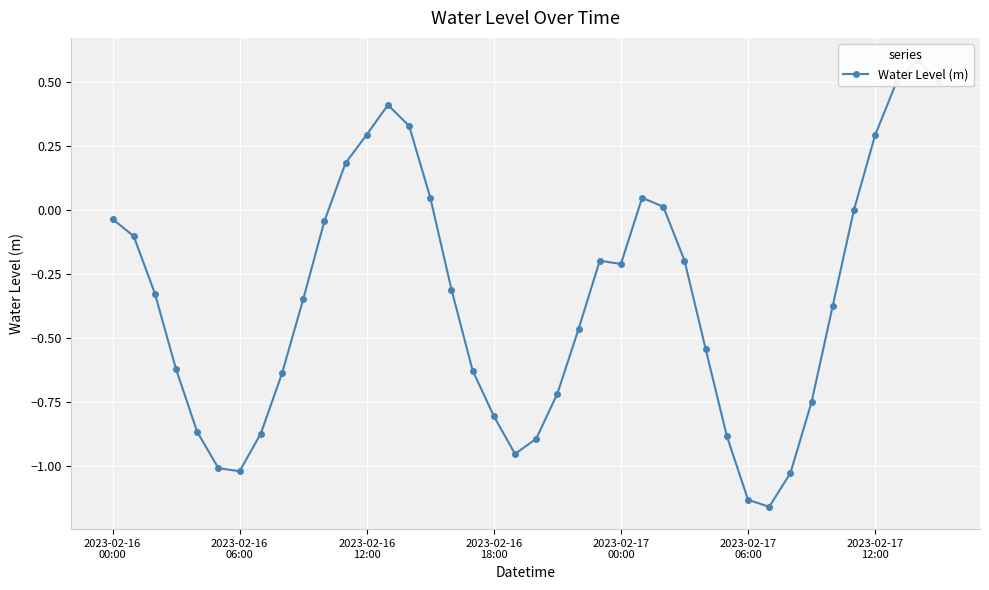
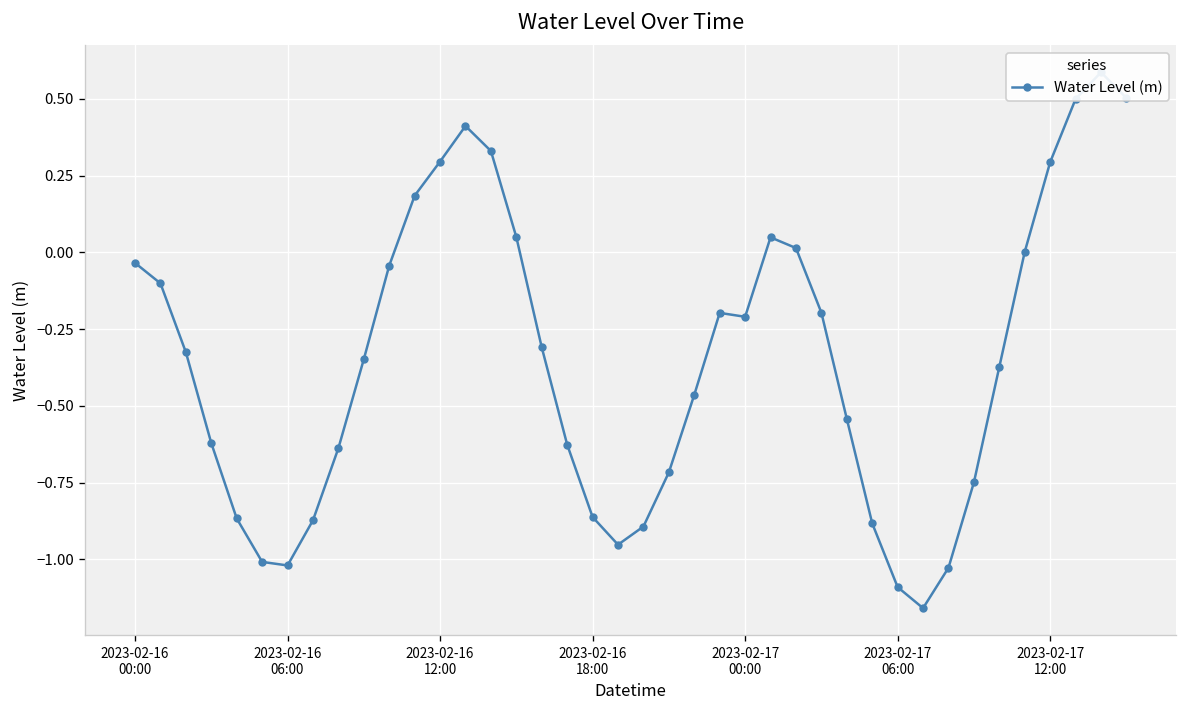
  {
    "2023-02-16 00:00": -0.03,
    "2023-02-16 06:00": -1.02,
    "2023-02-16 12:00": 0.30,
-   "2023-02-16 18:00": -0.80,
+   "2023-02-16 18:00": -0.86,
    "2023-02-17 00:00": -0.21,
-   "2023-02-17 06:00": -1.13,
+   "2023-02-17 06:00": -1.09,
    "2023-02-17 12:00": 0.29
  }
